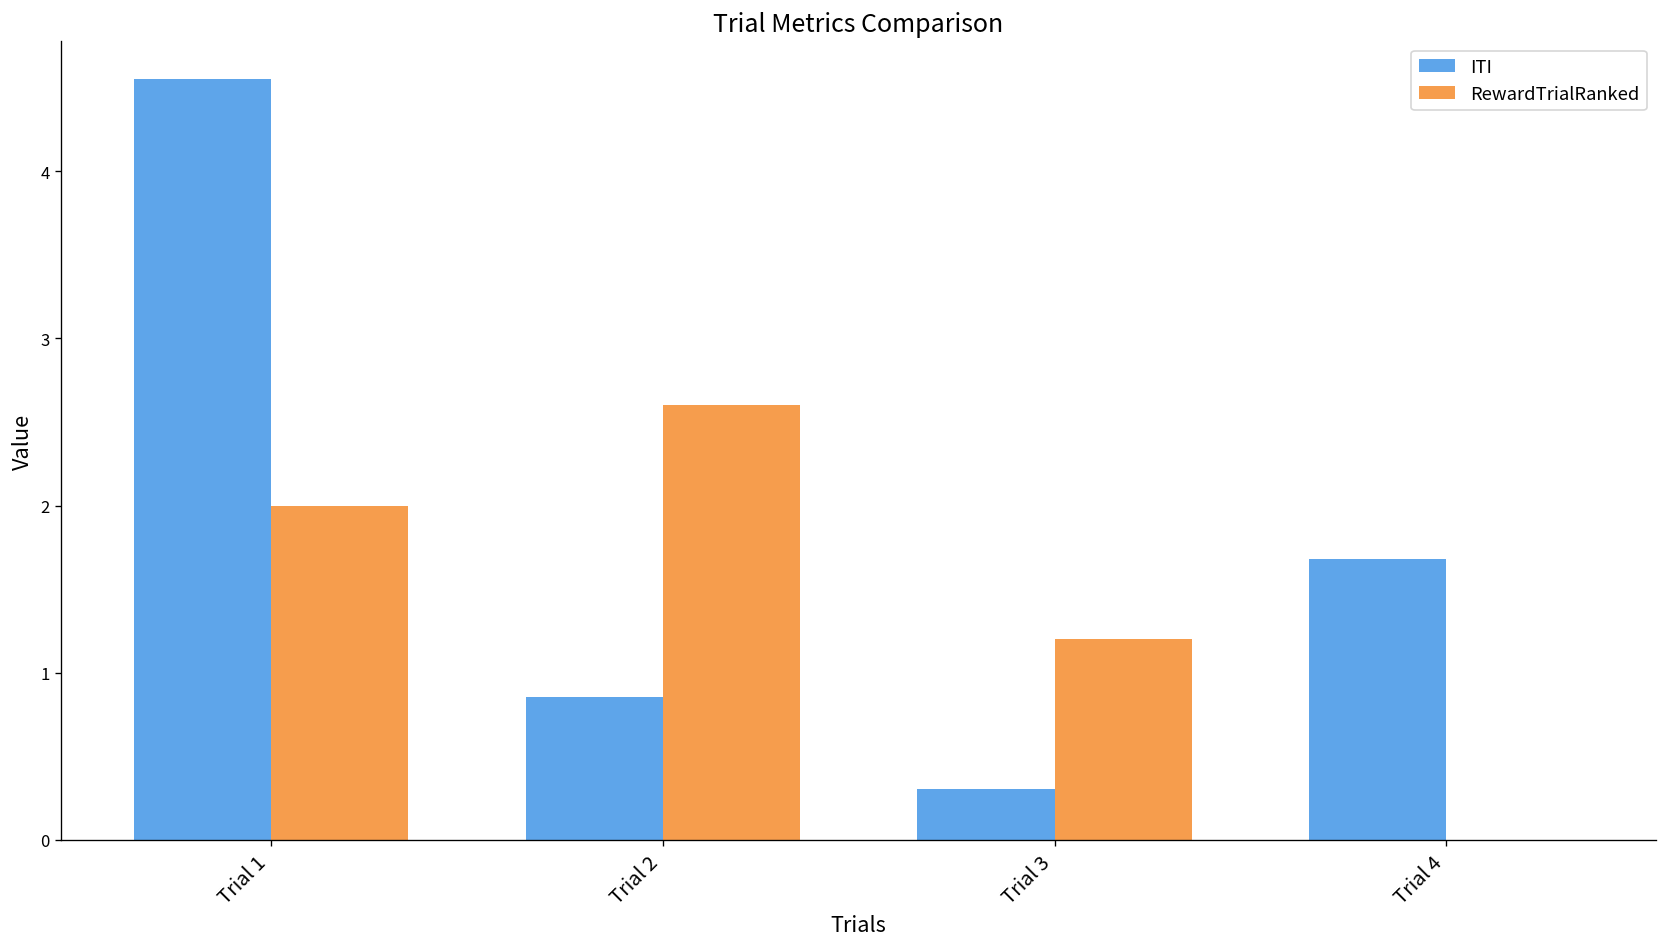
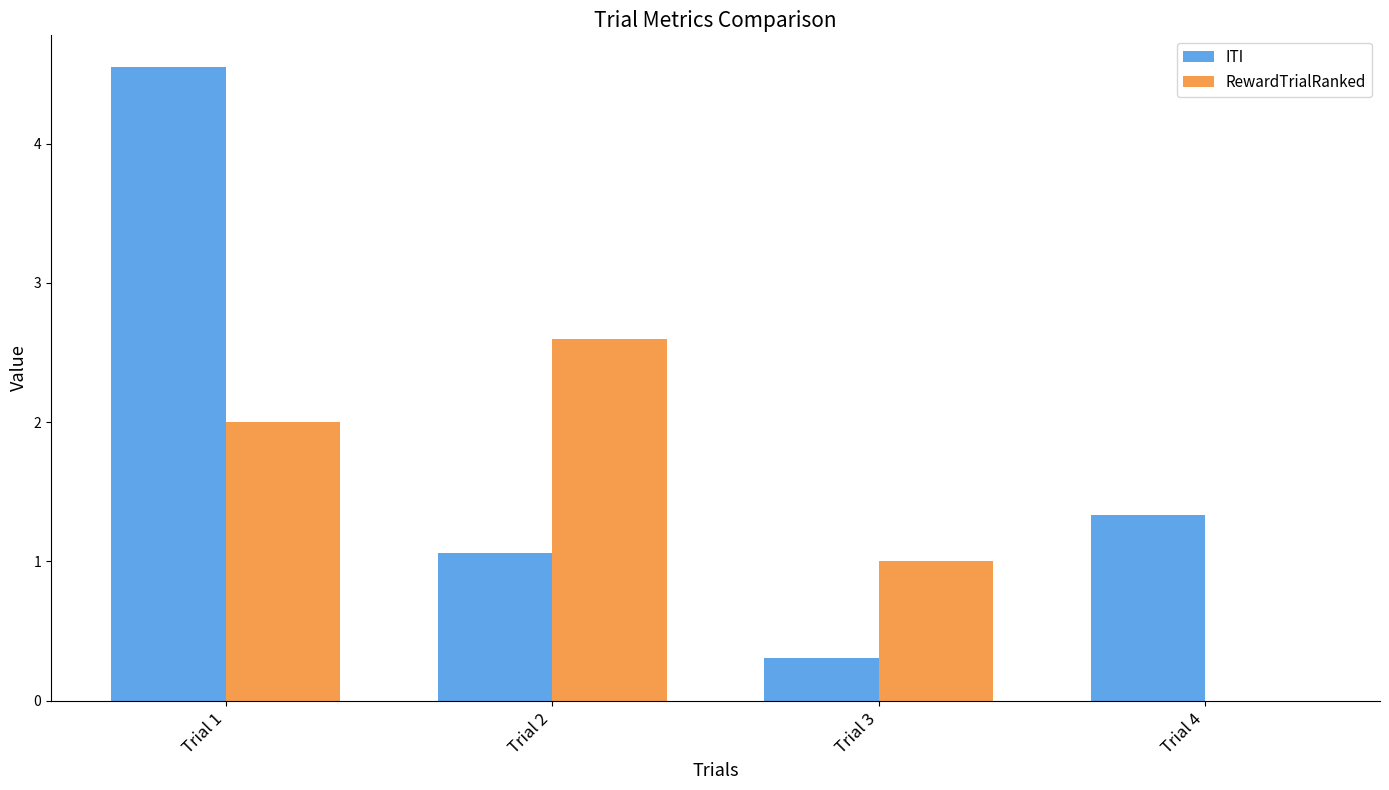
  {
    "ITI": {
      "Trial 1": 4.55,
-     "Trial 2": 0.86,
+     "Trial 2": 1.06,
      "Trial 3": 0.30,
-     "Trial 4": 1.68
+     "Trial 4": 1.33
    },
    "RewardTrialRanked": {
      "Trial 1": 2.0,
      "Trial 2": 2.6,
-     "Trial 3": 1.2,
+     "Trial 3": 1.0,
      "Trial 4": 0.0
    }
  }
